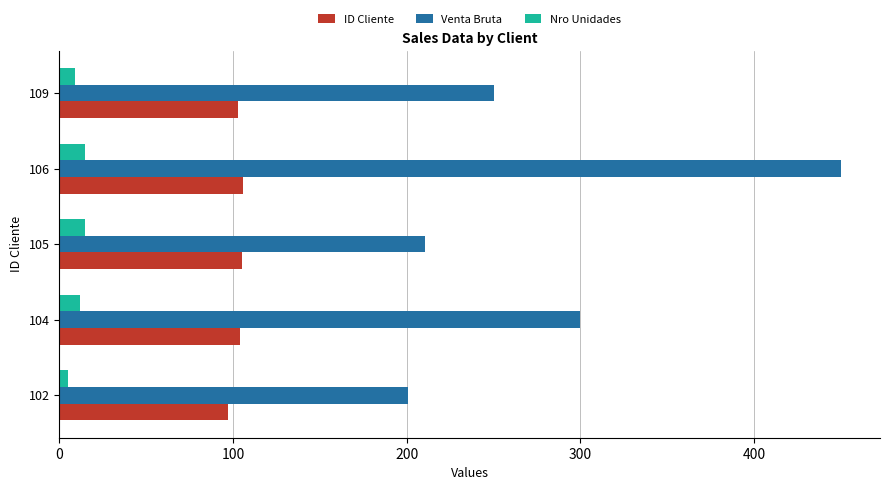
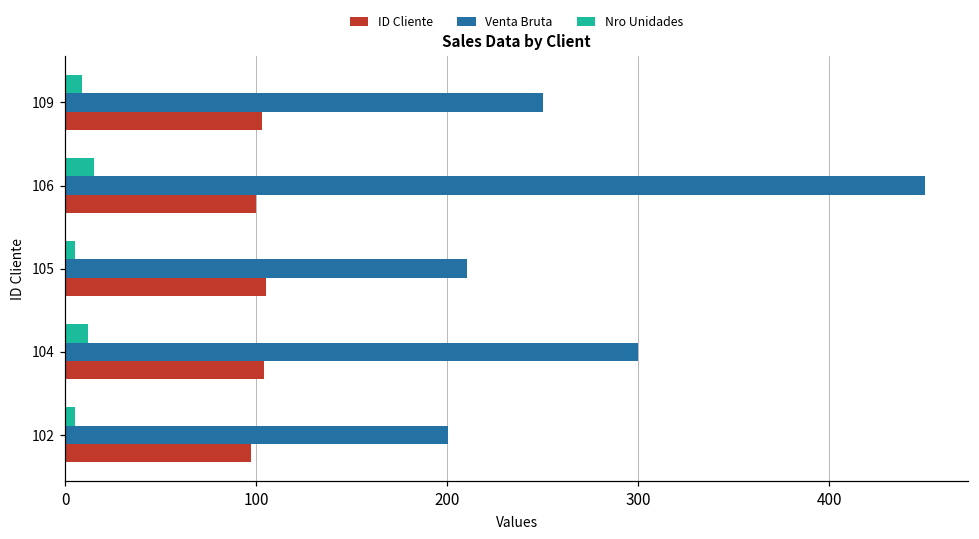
  {
    "ID Cliente": {
      "109": 103,
-     "106": 106,
+     "106": 100,
      "105": 105,
      "104": 104,
      "102": 97
    },
    "Venta Bruta": {
      "109": 250,
      "106": 450,
      "105": 211,
      "104": 300,
      "102": 201
    },
    "Nro Unidades": {
      "109": 9,
      "106": 15,
-     "105": 15,
+     "105": 5,
      "104": 12,
      "102": 5
    }
  }
